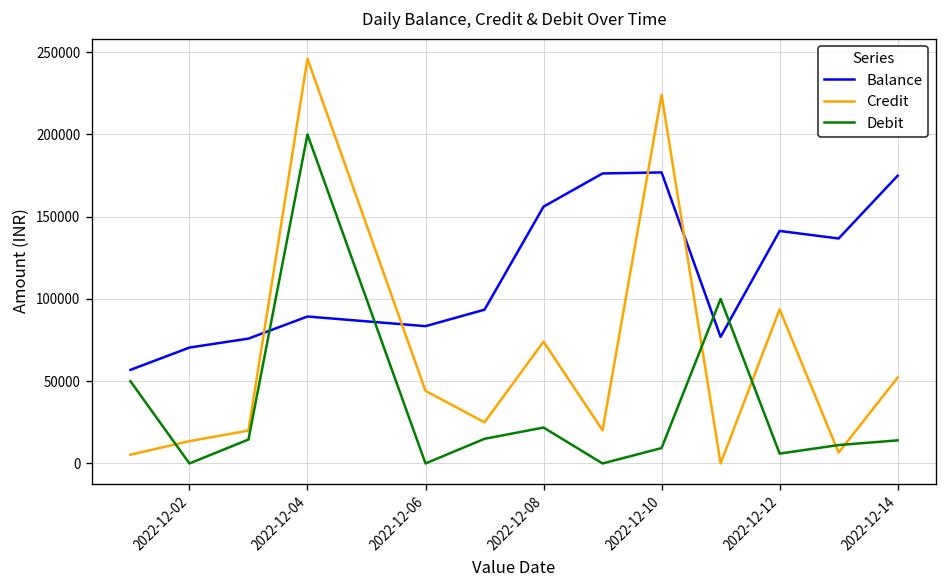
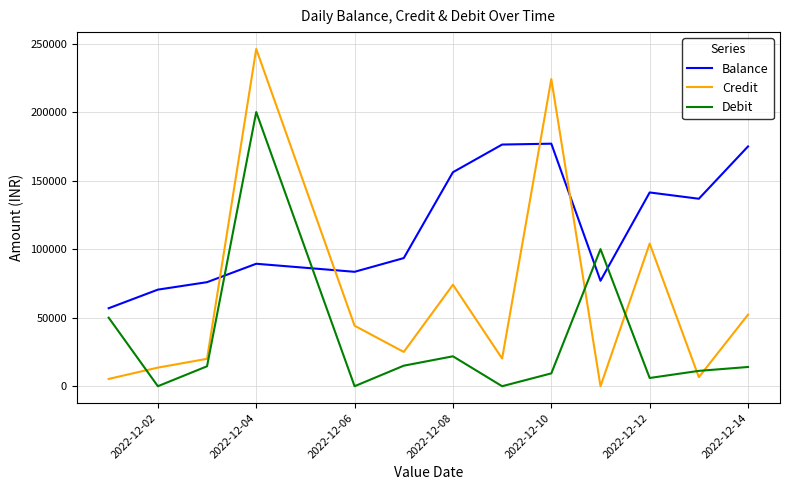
  {
    "Balance": {
      "2022-12-02": 70000,
      "2022-12-04": 89000,
      "2022-12-06": 83000,
      "2022-12-08": 156000,
      "2022-12-10": 177000,
      "2022-12-12": 141000,
      "2022-12-14": 175000
    },
    "Credit": {
      "2022-12-02": 14000,
      "2022-12-04": 246000,
      "2022-12-06": 44000,
      "2022-12-08": 74000,
      "2022-12-10": 224000,
-     "2022-12-12": 94000,
+     "2022-12-12": 104000,
      "2022-12-14": 52000
    },
    "Debit": {
      "2022-12-02": 0,
      "2022-12-04": 200000,
      "2022-12-06": 0,
      "2022-12-08": 22000,
      "2022-12-10": 9000,
      "2022-12-12": 6000,
      "2022-12-14": 14000
    }
  }
